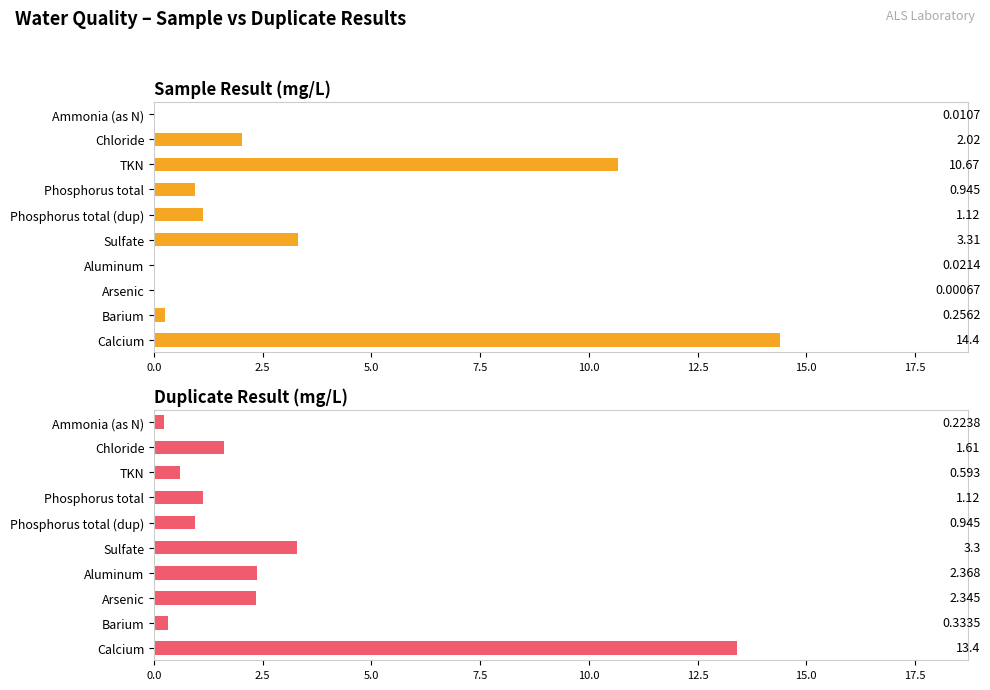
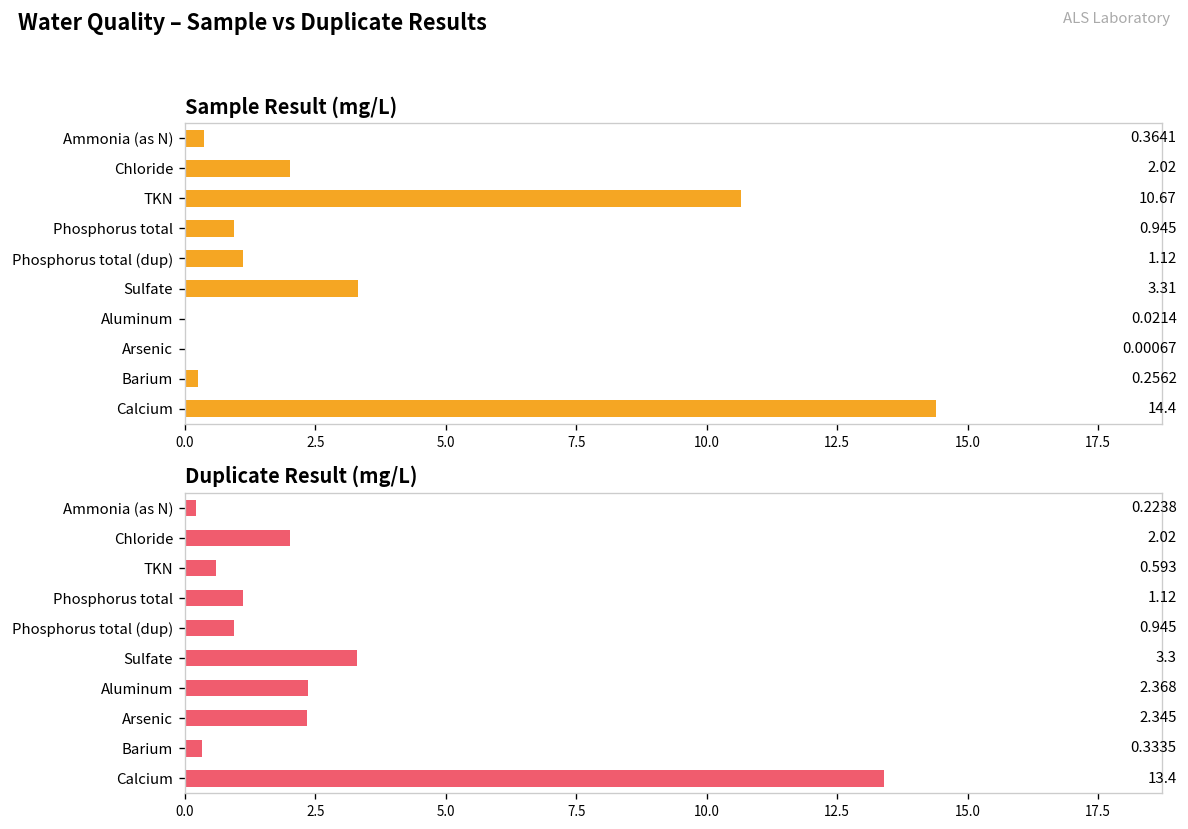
  {
    "Sample Result (mg/L)": {
-     "Ammonia (as N)": 0.0107
+     "Ammonia (as N)": 0.3641
    },
    "Duplicate Result (mg/L)": {
-     "Chloride": 1.61
+     "Chloride": 2.02
    }
  }
